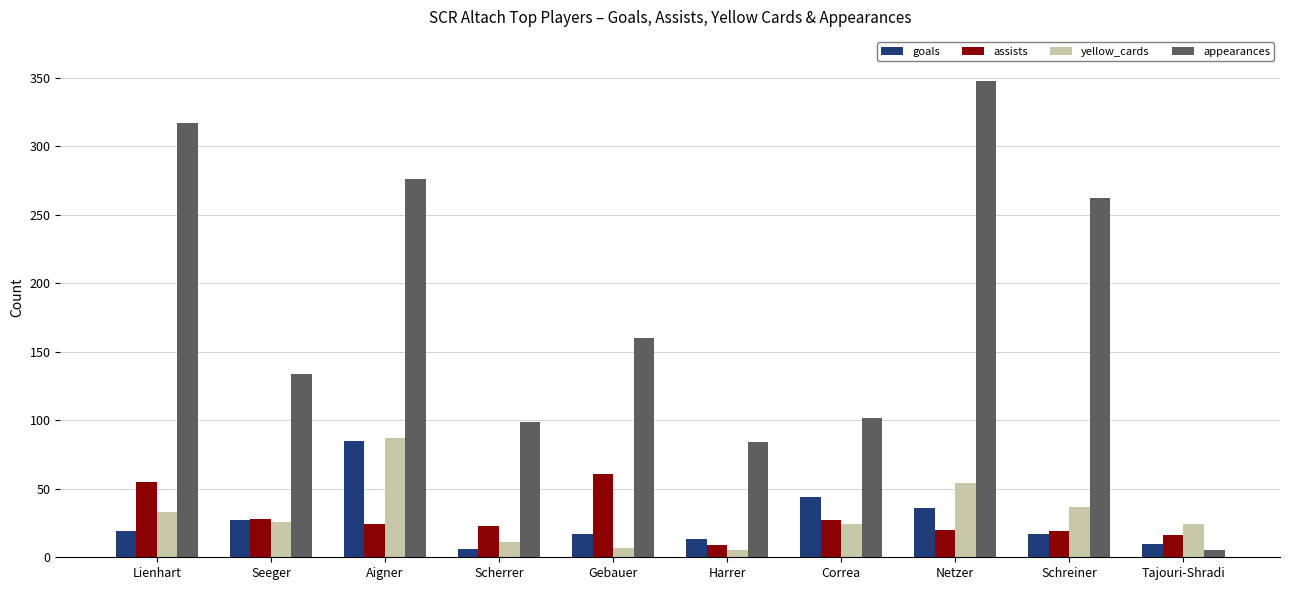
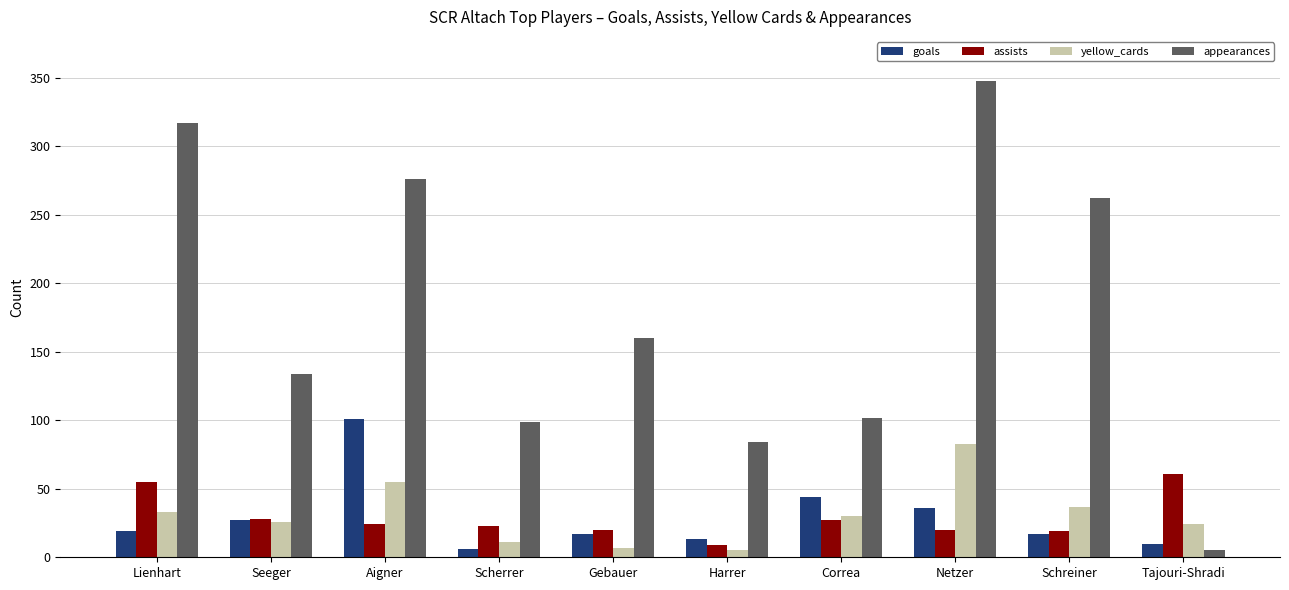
  {
    "goals": {
      "Lienhart": 19,
      "Seeger": 27,
-     "Aigner": 85,
+     "Aigner": 101,
      "Scherrer": 6,
      "Gebauer": 17,
      "Harrer": 13,
      "Correa": 44,
      "Netzer": 36,
      "Schreiner": 17,
      "Tajouri-Shradi": 10
    },
    "assists": {
      "Lienhart": 55,
      "Seeger": 28,
      "Aigner": 24,
      "Scherrer": 23,
-     "Gebauer": 61,
+     "Gebauer": 20,
      "Harrer": 9,
      "Correa": 27,
      "Netzer": 20,
      "Schreiner": 19,
-     "Tajouri-Shradi": 16
+     "Tajouri-Shradi": 61
    },
    "yellow_cards": {
      "Lienhart": 33,
      "Seeger": 26,
-     "Aigner": 87,
+     "Aigner": 55,
      "Scherrer": 11,
      "Gebauer": 7,
      "Harrer": 5,
-     "Correa": 24,
-     "Netzer": 54,
+     "Correa": 30,
+     "Netzer": 83,
      "Schreiner": 37,
      "Tajouri-Shradi": 24
    },
    "appearances": {
      "Lienhart": 317,
      "Seeger": 134,
      "Aigner": 276,
      "Scherrer": 99,
      "Gebauer": 160,
      "Harrer": 84,
      "Correa": 102,
      "Netzer": 348,
      "Schreiner": 262,
      "Tajouri-Shradi": 5
    }
  }
